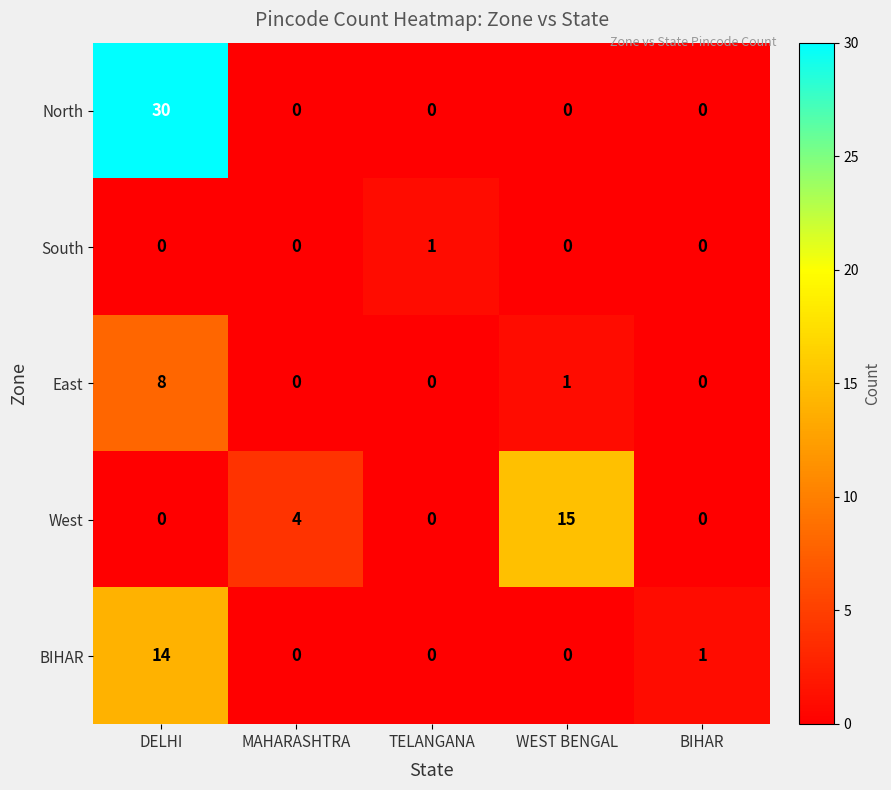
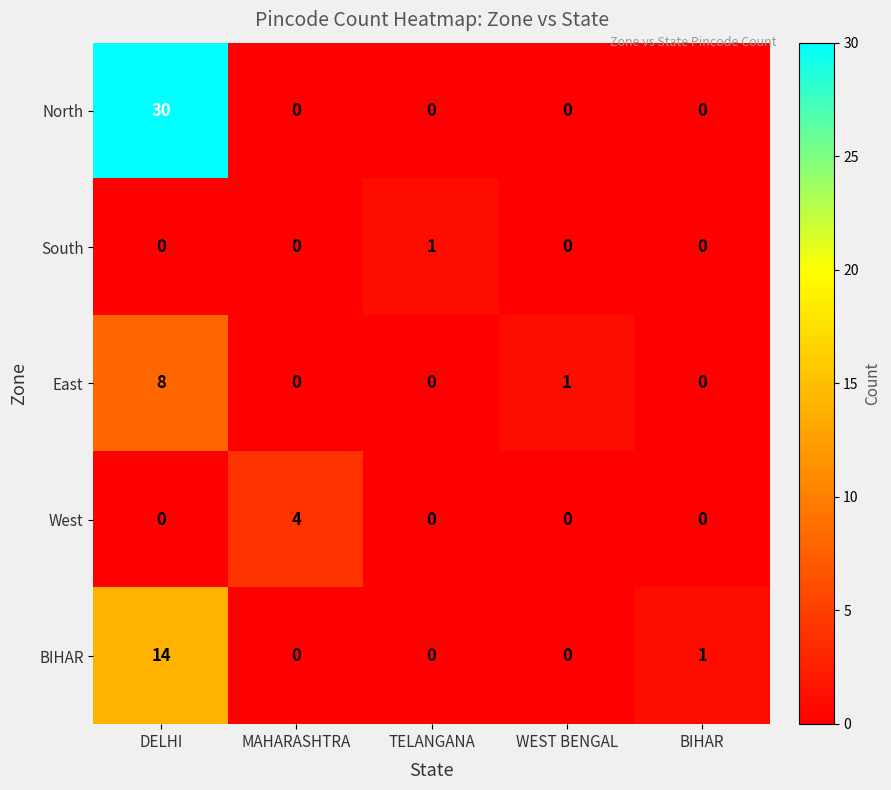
  {
    "North": {
      "DELHI": 30,
      "MAHARASHTRA": 0,
      "TELANGANA": 0,
      "WEST BENGAL": 0,
      "BIHAR": 0
    },
    "South": {
      "DELHI": 0,
      "MAHARASHTRA": 0,
      "TELANGANA": 1,
      "WEST BENGAL": 0,
      "BIHAR": 0
    },
    "East": {
      "DELHI": 8,
      "MAHARASHTRA": 0,
      "TELANGANA": 0,
      "WEST BENGAL": 1,
      "BIHAR": 0
    },
    "West": {
      "DELHI": 0,
      "MAHARASHTRA": 4,
      "TELANGANA": 0,
-     "WEST BENGAL": 15,
+     "WEST BENGAL": 0,
      "BIHAR": 0
    },
    "BIHAR": {
      "DELHI": 14,
      "MAHARASHTRA": 0,
      "TELANGANA": 0,
      "WEST BENGAL": 0,
      "BIHAR": 1
    }
  }
